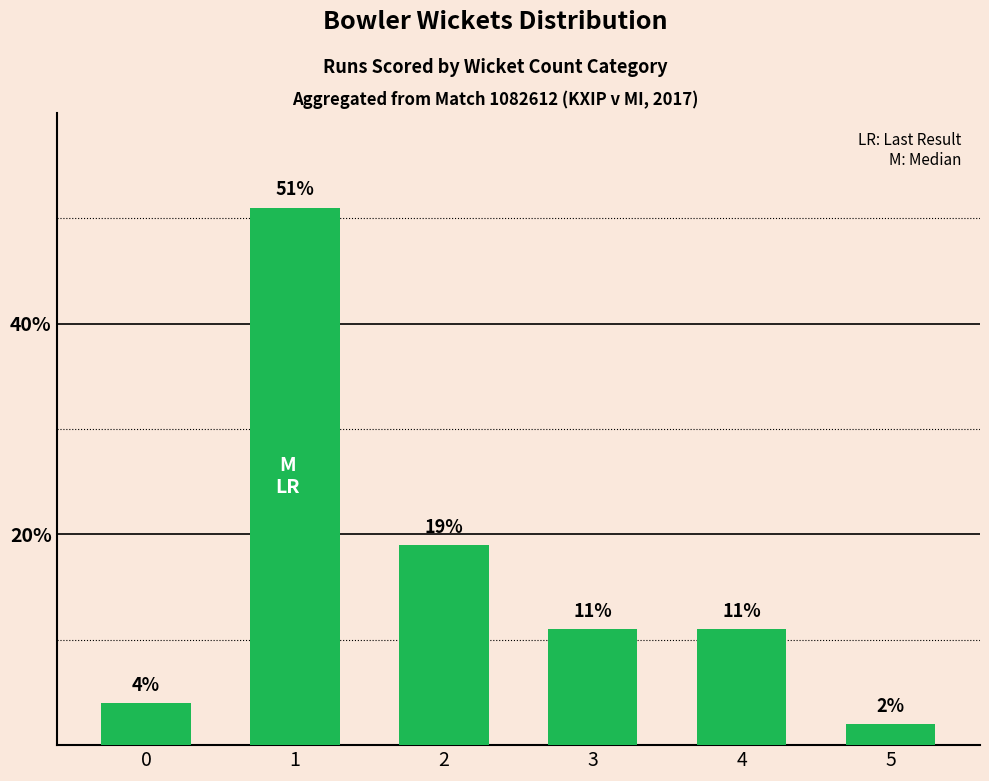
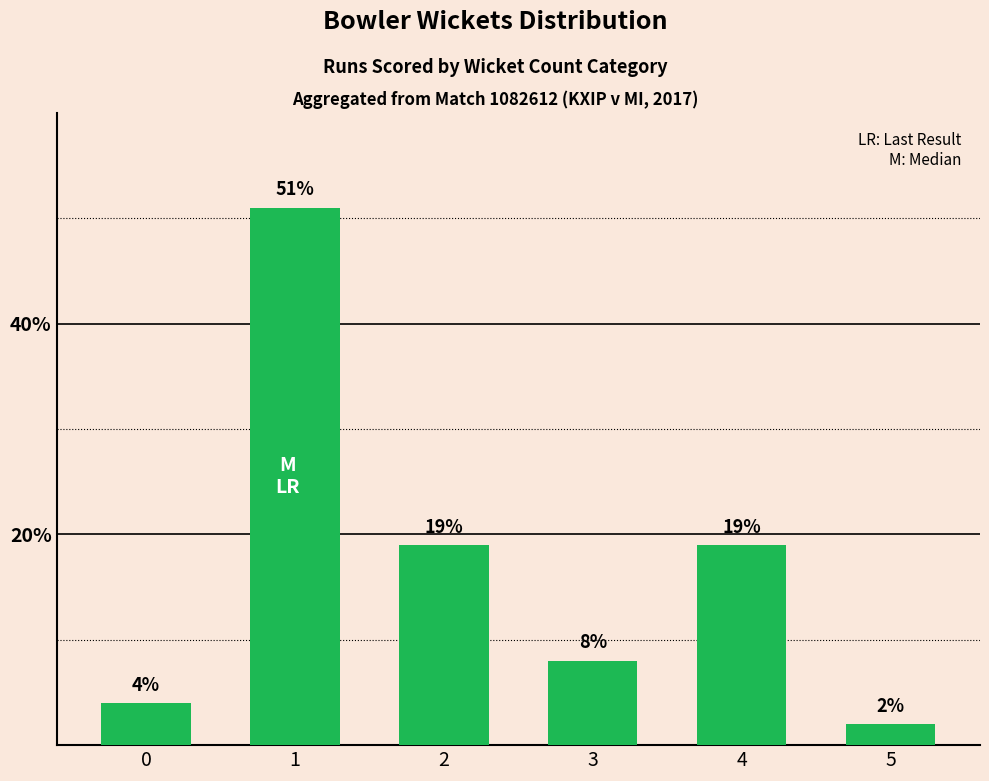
  {
    "0": "4%",
    "1": "51%",
    "2": "19%",
-   "3": "11%",
-   "4": "11%",
+   "3": "8%",
+   "4": "19%",
    "5": "2%"
  }
